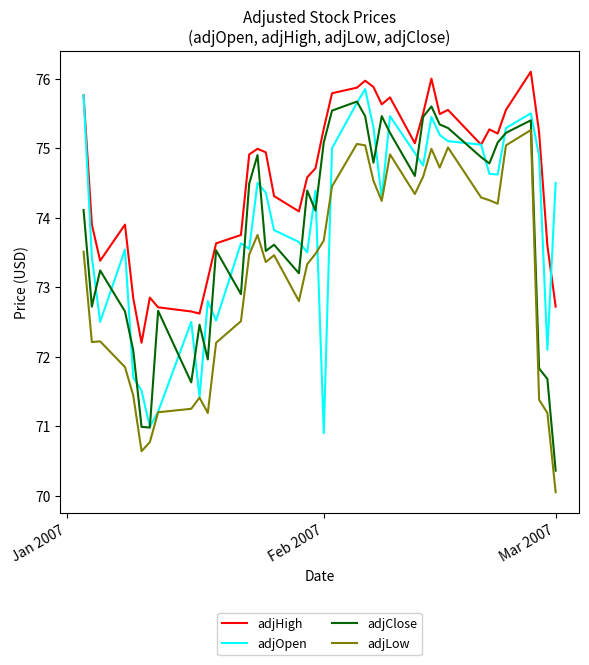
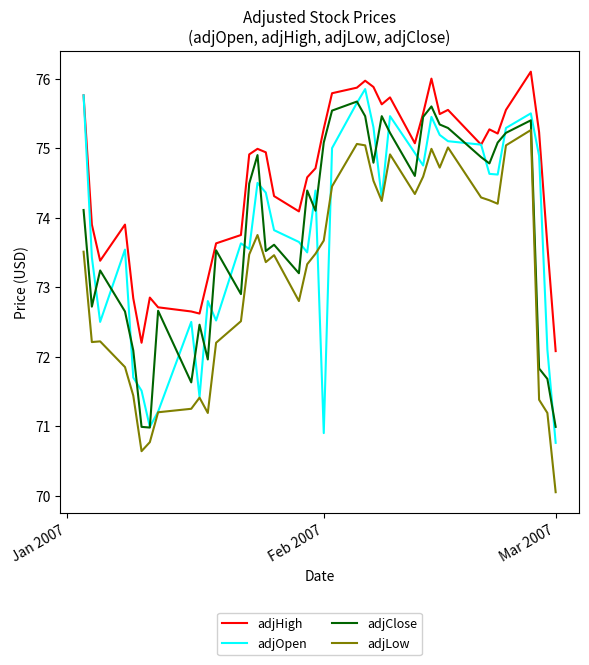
  {
    "adjHigh": {
      "Feb 2007": 75.3,
-     "Mar 2007": 72.7
+     "Mar 2007": 72.1
    },
    "adjOpen": {
      "Feb 2007": 70.9,
-     "Mar 2007": 74.5
+     "Mar 2007": 70.8
    },
    "adjClose": {
      "Feb 2007": 75.1,
-     "Mar 2007": 70.4
+     "Mar 2007": 71.0
    },
    "adjLow": {
      "Feb 2007": 73.7,
      "Mar 2007": 70.1
    }
  }
